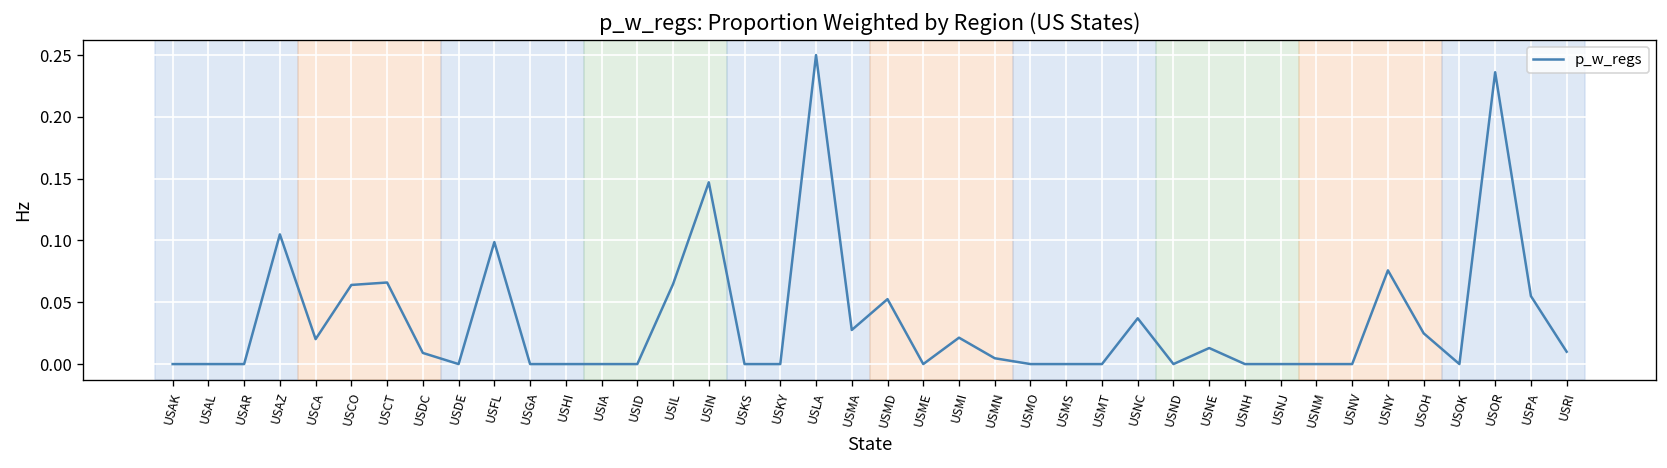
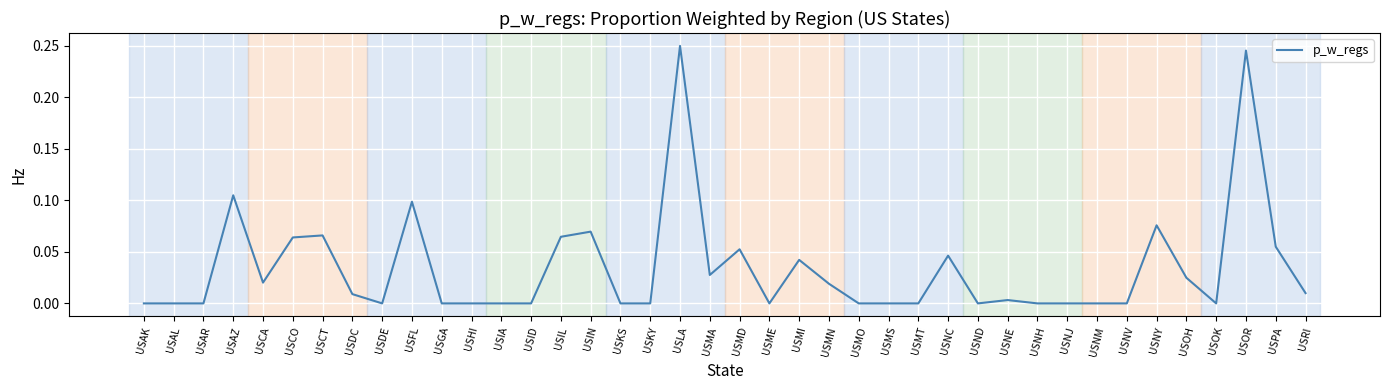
  {
    "USAK": 0.000,
    "USAL": 0.000,
    "USAR": 0.000,
    "USAZ": 0.105,
    "USCA": 0.020,
    "USCO": 0.064,
    "USCT": 0.066,
    "USDC": 0.009,
    "USDE": 0.000,
    "USFL": 0.099,
    "USGA": 0.000,
    "USHI": 0.000,
    "USIA": 0.000,
    "USID": 0.000,
    "USIL": 0.065,
-   "USIN": 0.147,
+   "USIN": 0.070,
    "USKS": 0.000,
    "USKY": 0.000,
    "USLA": 0.250,
    "USMA": 0.028,
    "USMD": 0.053,
    "USME": 0.000,
-   "USMI": 0.021,
-   "USMN": 0.005,
+   "USMI": 0.042,
+   "USMN": 0.019,
    "USMO": 0.000,
    "USMS": 0.000,
    "USMT": 0.000,
-   "USNC": 0.037,
+   "USNC": 0.046,
    "USND": 0.000,
-   "USNE": 0.013,
+   "USNE": 0.003,
    "USNH": 0.000,
    "USNJ": 0.000,
    "USNM": 0.000,
    "USNV": 0.000,
    "USNY": 0.076,
    "USOH": 0.025,
    "USOK": 0.000,
-   "USOR": 0.236,
+   "USOR": 0.245,
    "USPA": 0.055,
    "USRI": 0.010
  }
